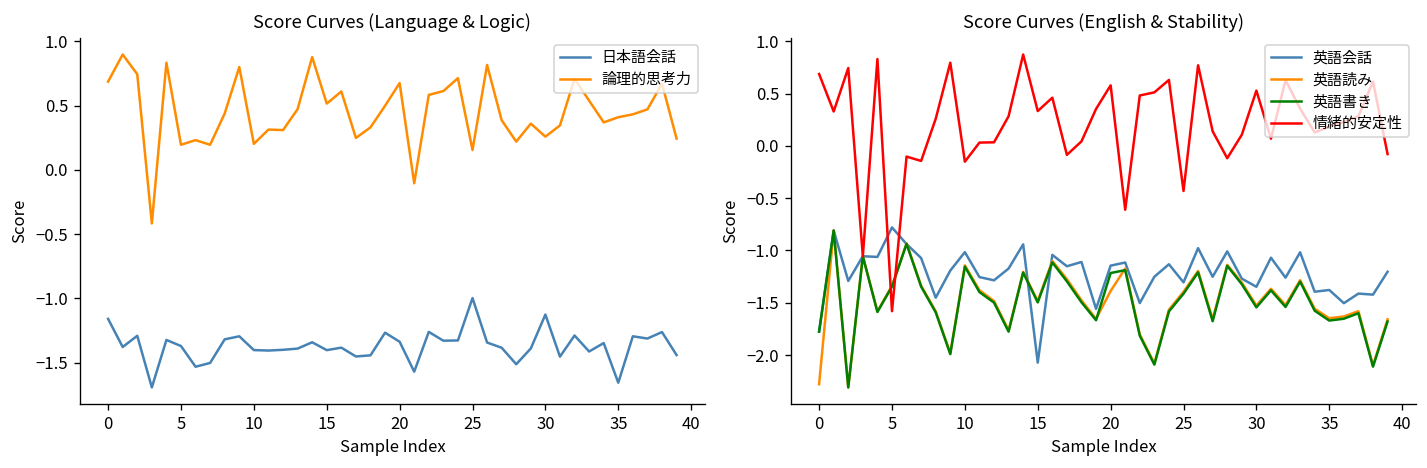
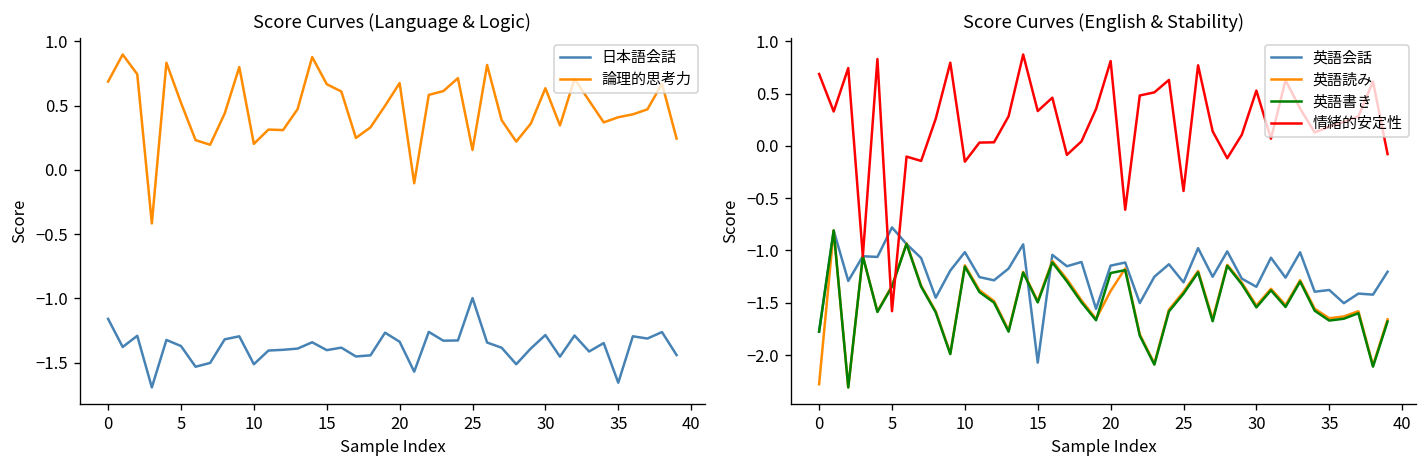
  {
    "Score Curves (Language & Logic)": {
      "日本語会話": {
        "0": -1.16,
        "5": -1.37,
-       "10": -1.40,
+       "10": -1.51,
        "15": -1.40,
        "20": -1.34,
        "25": -1.00,
-       "30": -1.13,
+       "30": -1.29,
        "35": -1.66
      },
      "論理的思考力": {
        "0": 0.69,
-       "5": 0.19,
+       "5": 0.52,
        "10": 0.20,
-       "15": 0.52,
+       "15": 0.67,
        "20": 0.67,
        "25": 0.15,
-       "30": 0.26,
+       "30": 0.63,
        "35": 0.41
      }
    },
    "Score Curves (English & Stability)": {
      "英語会話": {
        "5": -0.8,
        "10": -1.0,
        "15": -2.1,
        "20": -1.1,
        "25": -1.3,
        "30": -1.3,
        "35": -1.4
      },
      "英語読み": {
        "0": -2.3,
        "20": -1.4
      },
      "英語書き": {
        "20": -1.2
      },
      "情緒的安定性": {
        "0": 0.7,
        "5": -1.6,
        "10": -0.2,
        "15": 0.3,
-       "20": 0.6,
+       "20": 0.8,
        "25": -0.4,
        "30": 0.5
      }
    }
  }
